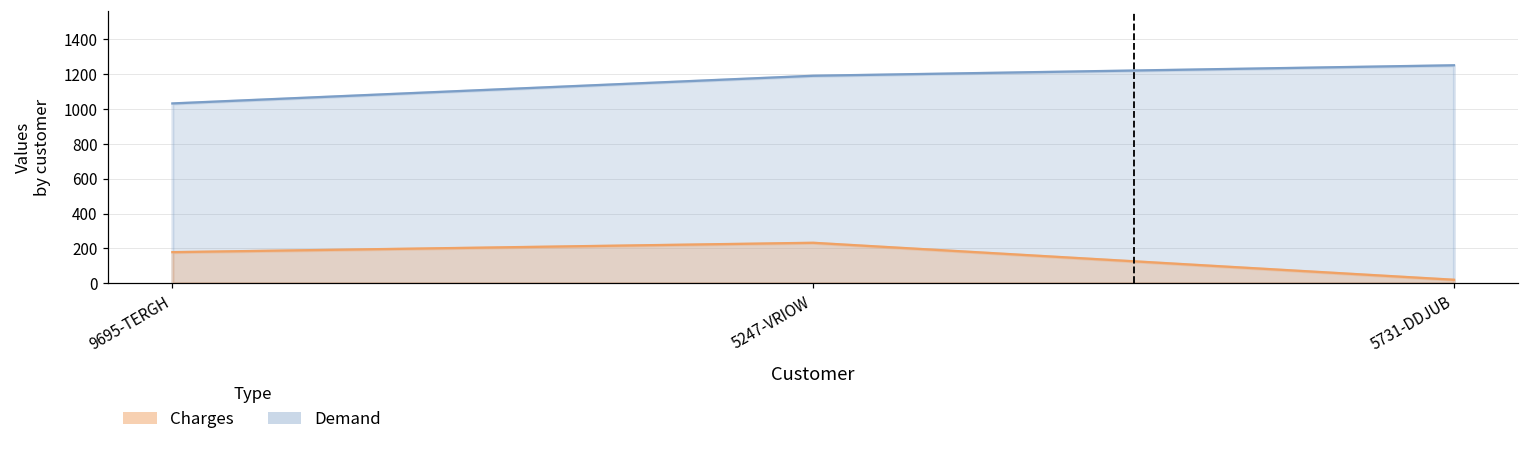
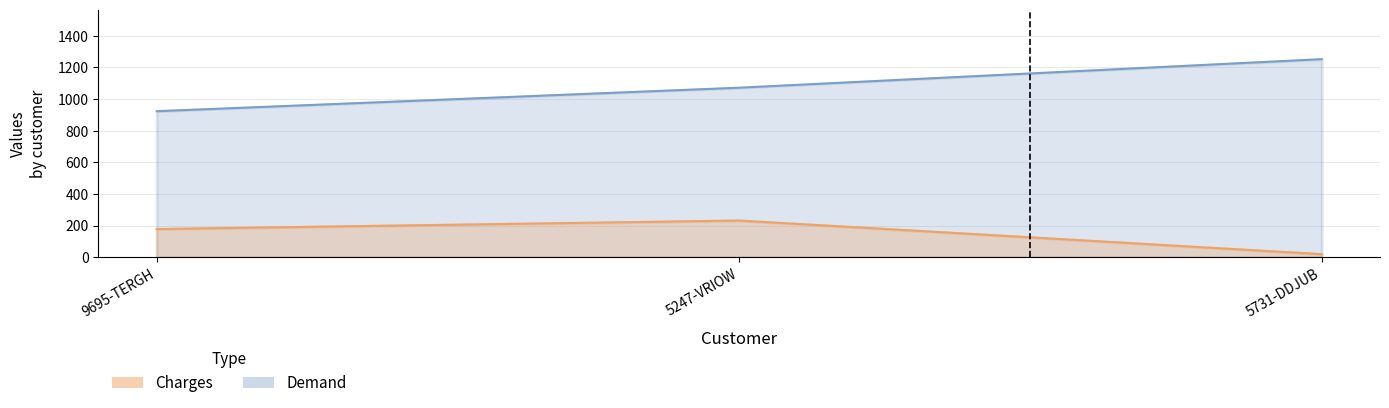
  {
    "Demand": {
-     "9695-TERGH": 1030,
-     "5247-VRIOW": 1190,
+     "9695-TERGH": 920,
+     "5247-VRIOW": 1070,
      "5731-DDJUB": 1250
    },
    "Charges": {
      "9695-TERGH": 180,
      "5247-VRIOW": 230,
      "5731-DDJUB": 20
    }
  }
